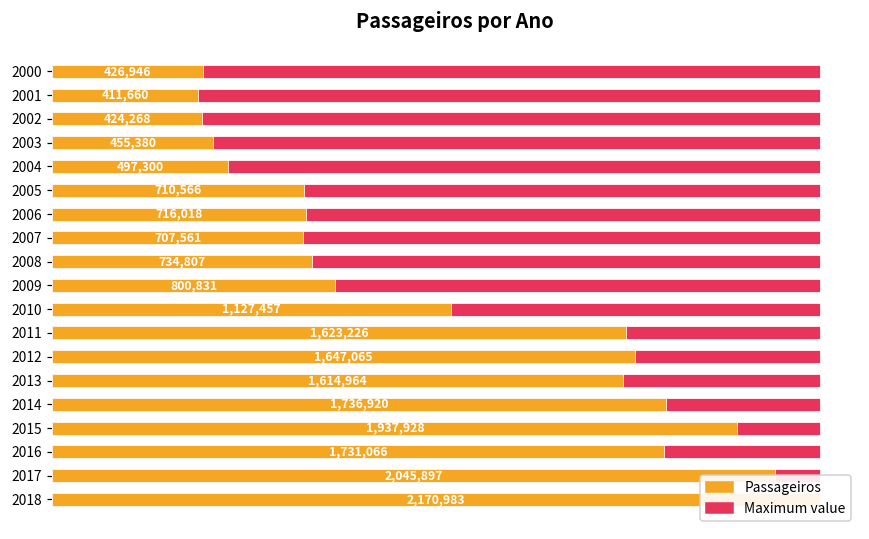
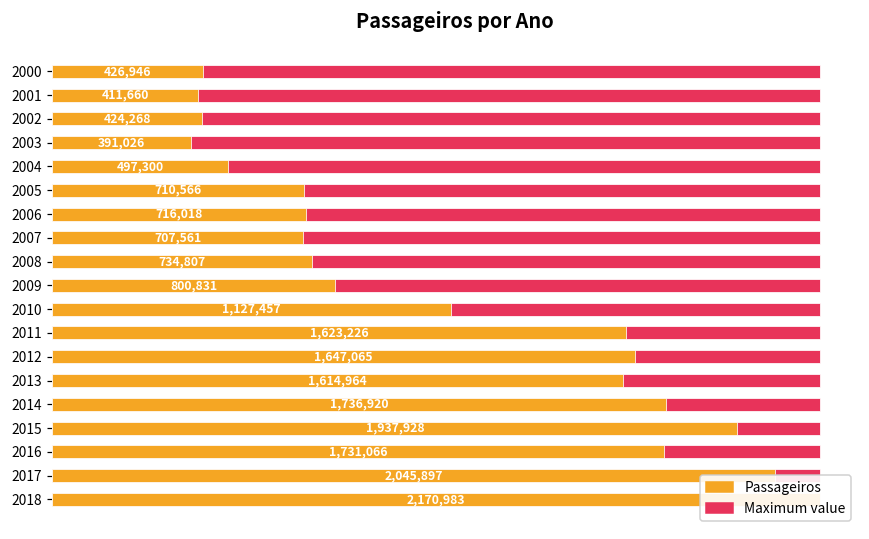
  {
    "Passageiros": {
-     "2003": "455,380"
+     "2003": "391,026"
    }
  }
